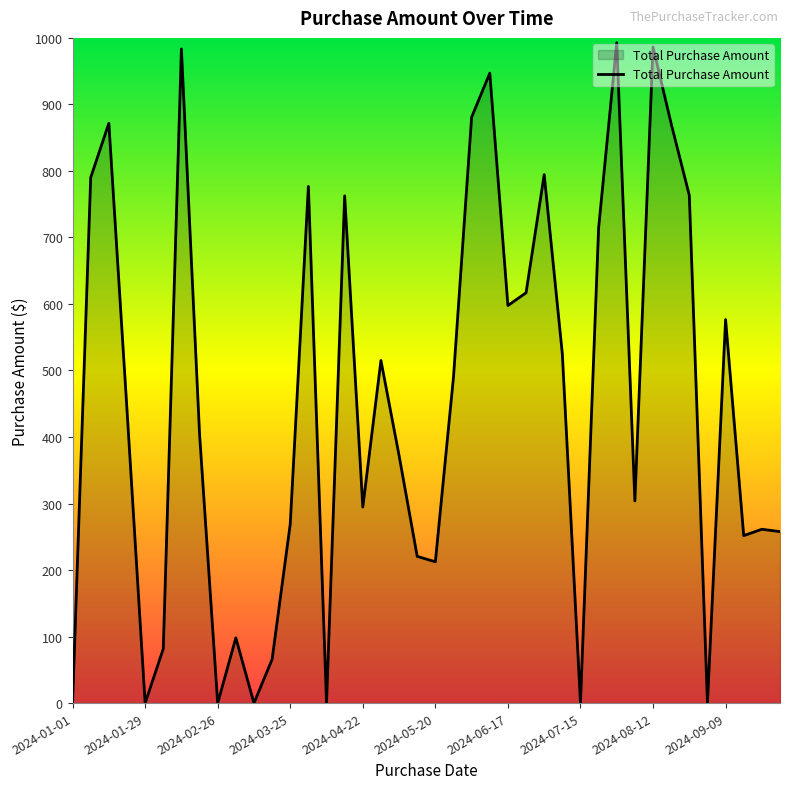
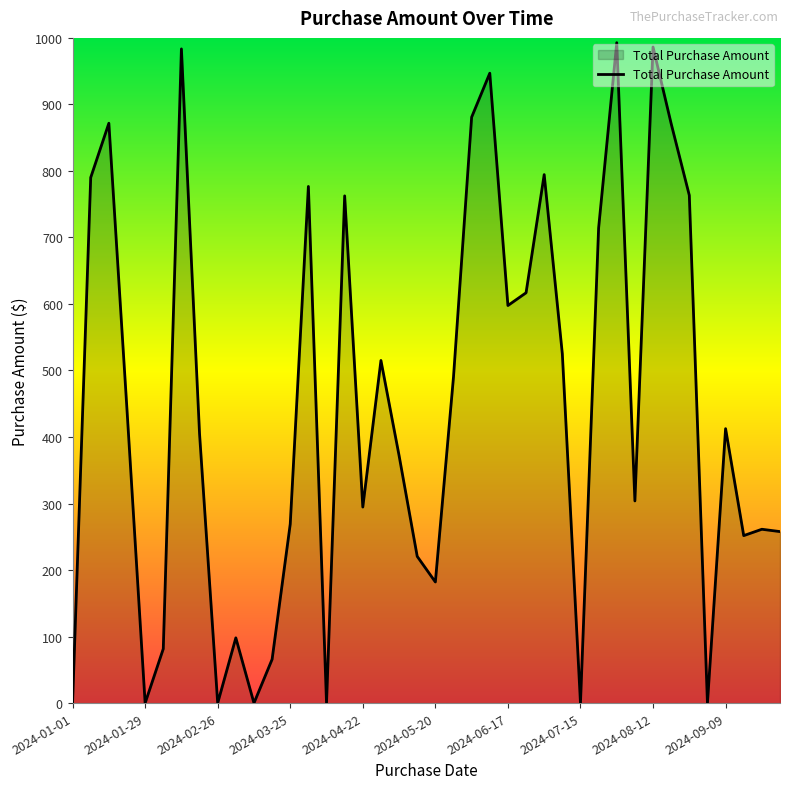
  {
    "2024-01-01": 0,
    "2024-01-29": 0,
    "2024-02-26": 0,
    "2024-03-25": 270,
    "2024-04-22": 290,
-   "2024-05-20": 210,
+   "2024-05-20": 180,
    "2024-06-17": 600,
    "2024-07-15": 0,
-   "2024-09-09": 580
+   "2024-09-09": 410
  }
